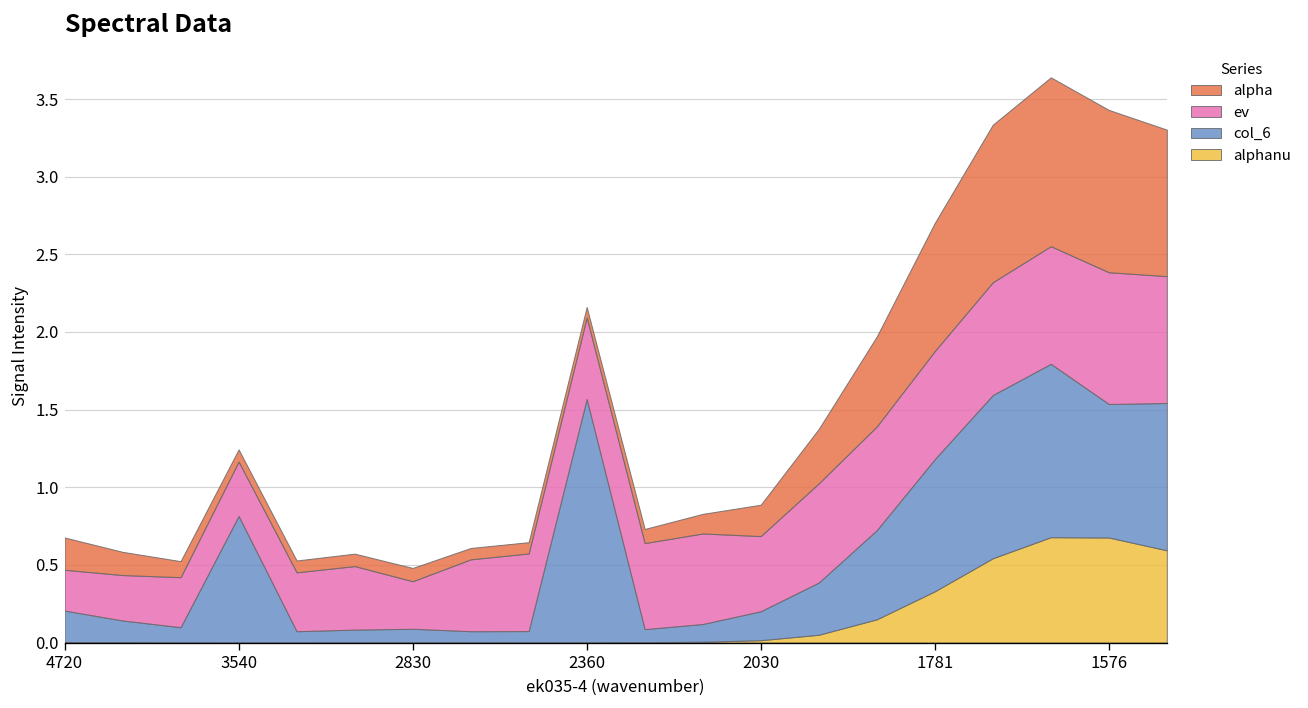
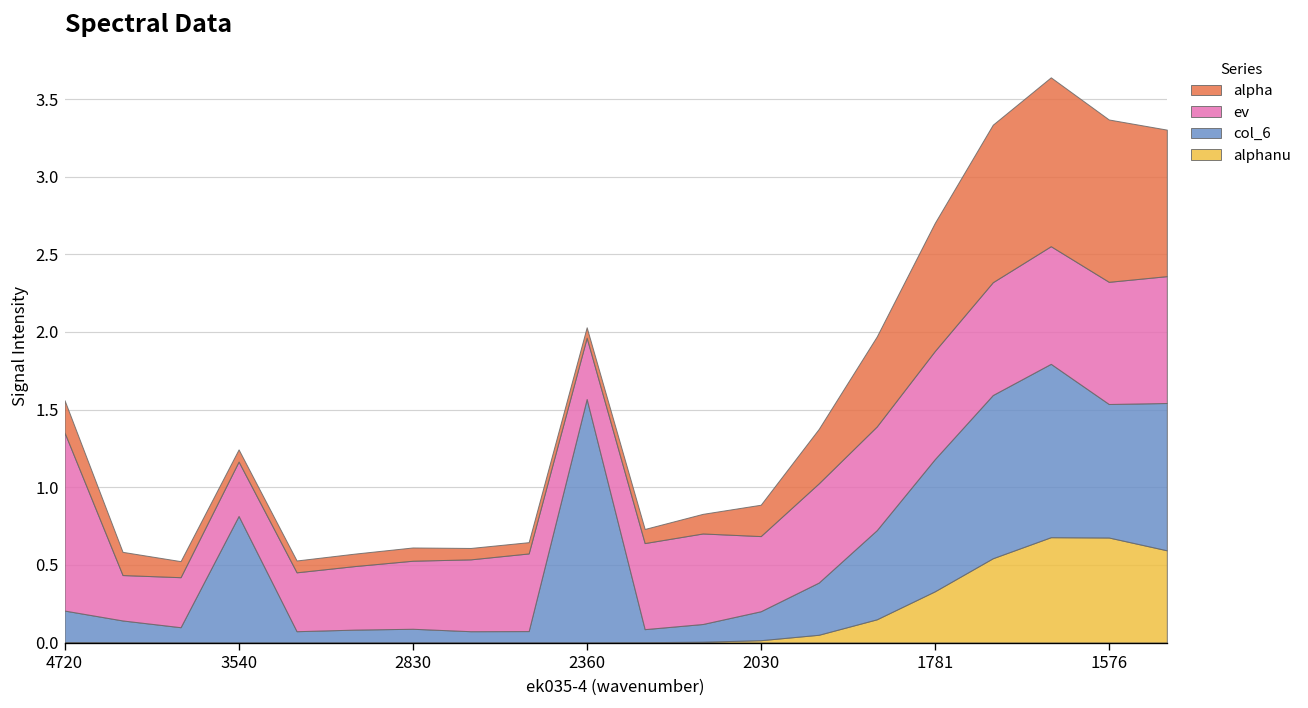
  {
    "alphanu": {
      "1781": 0.33,
      "1576": 0.68
    },
    "col_6": {
      "4720": 0.20,
      "3540": 0.81,
      "2830": 0.09,
      "2360": 1.57,
      "2030": 0.19,
      "1781": 0.85,
      "1576": 0.86
    },
    "ev": {
-     "4720": 0.26,
+     "4720": 1.15,
      "3540": 0.35,
-     "2830": 0.31,
-     "2360": 0.53,
+     "2830": 0.44,
+     "2360": 0.39,
      "2030": 0.48,
      "1781": 0.70,
-     "1576": 0.85
+     "1576": 0.79
    },
    "alpha": {
      "4720": 0.21,
      "3540": 0.08,
      "2830": 0.09,
      "2360": 0.07,
      "2030": 0.20,
      "1781": 0.82,
      "1576": 1.05
    }
  }
